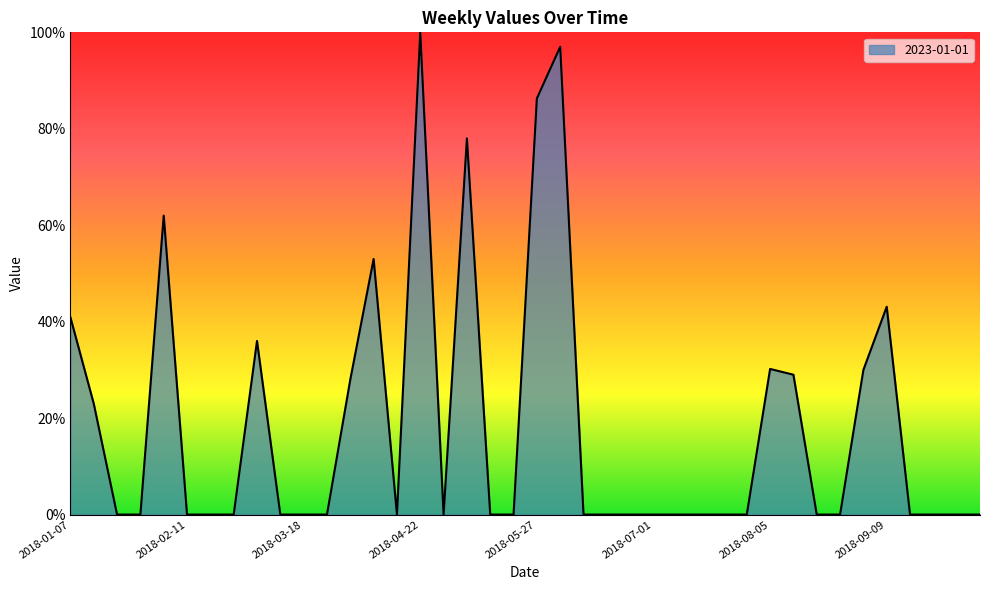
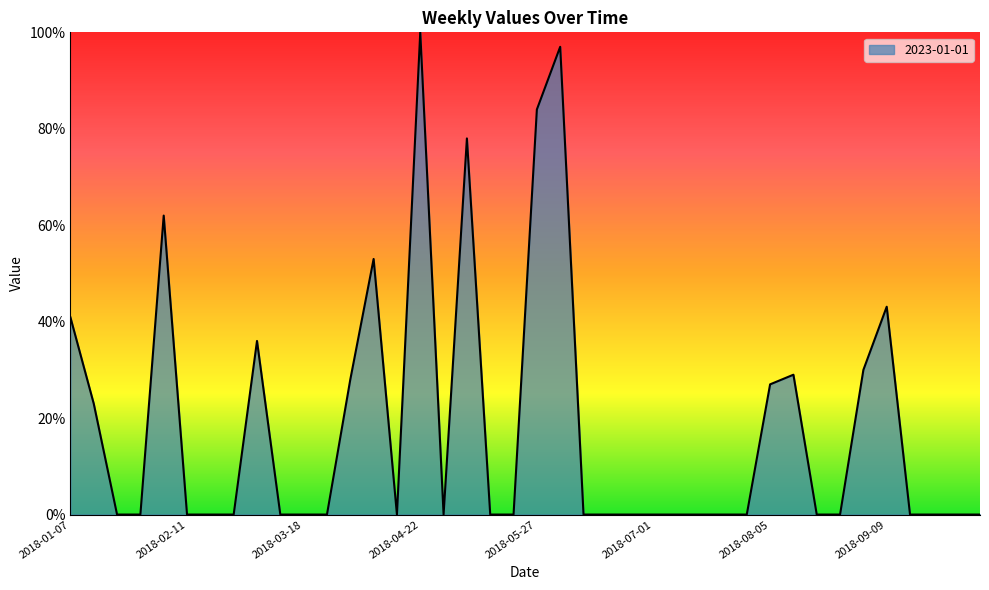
  {
    "2018-01-07": "41%",
    "2018-02-11": "0%",
    "2018-03-18": "0%",
    "2018-04-22": "100%",
-   "2018-05-27": "86%",
+   "2018-05-27": "84%",
    "2018-07-01": "0%",
-   "2018-08-05": "30%",
+   "2018-08-05": "27%",
    "2018-09-09": "43%"
  }
